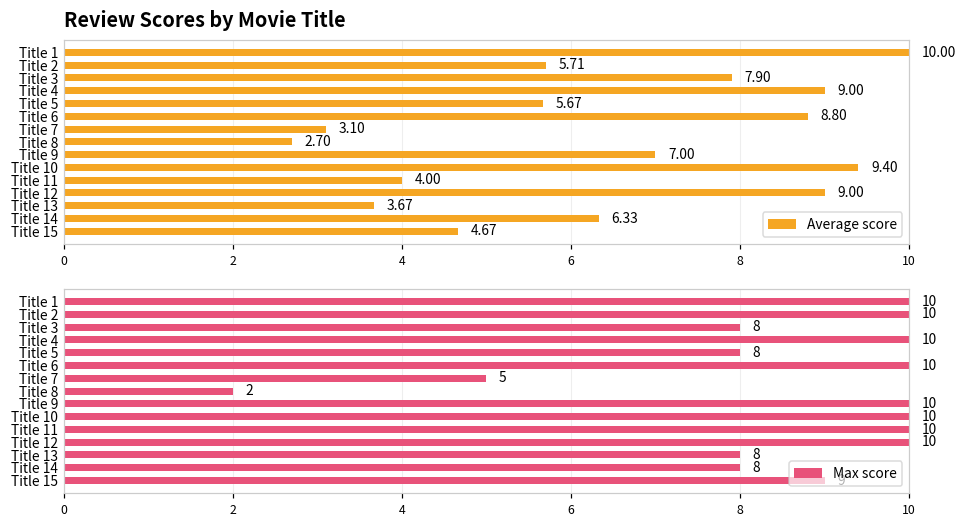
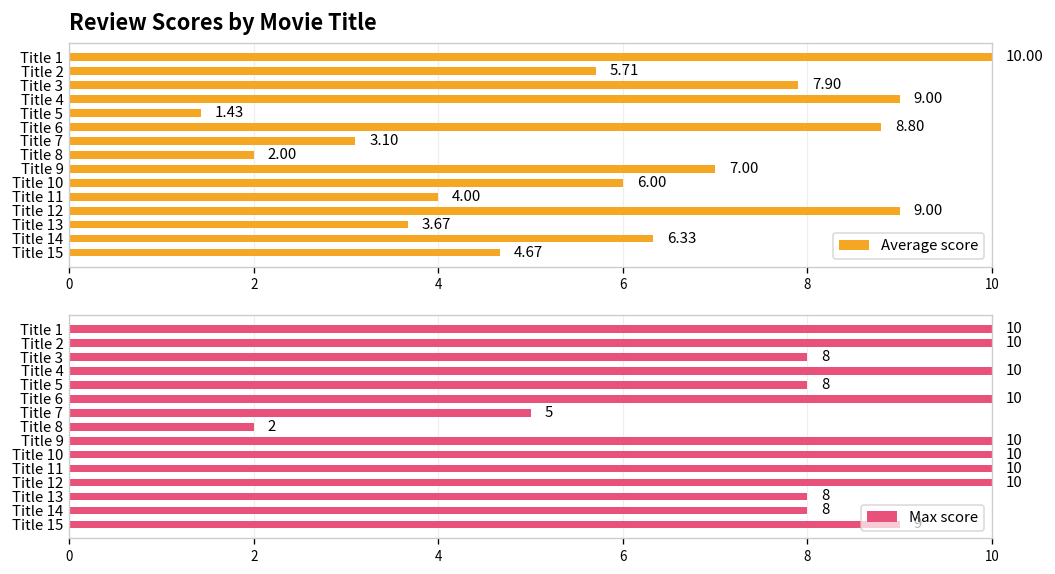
  {
    "Review Scores by Movie Title": {
      "Title 1": 10.00,
      "Title 2": 5.71,
      "Title 3": 7.90,
      "Title 4": 9.00,
-     "Title 5": 5.67,
+     "Title 5": 1.43,
      "Title 6": 8.80,
      "Title 7": 3.10,
-     "Title 8": 2.70,
+     "Title 8": 2.00,
      "Title 9": 7.00,
-     "Title 10": 9.40,
+     "Title 10": 6.00,
      "Title 11": 4.00,
      "Title 12": 9.00,
      "Title 13": 3.67,
      "Title 14": 6.33,
      "Title 15": 4.67
    }
  }
